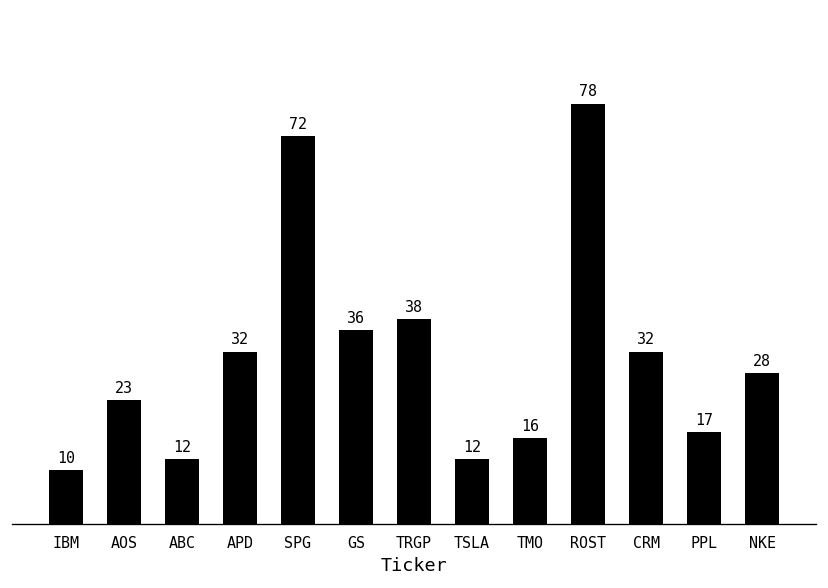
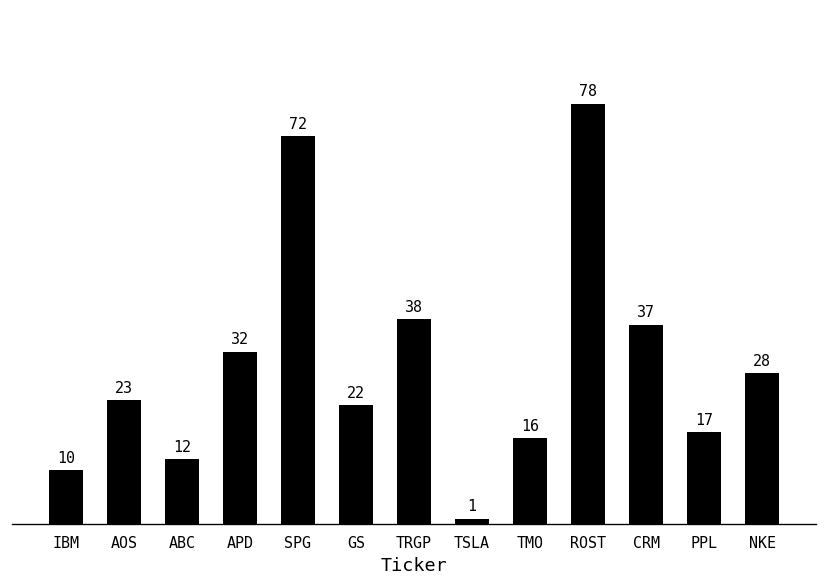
  {
    "IBM": 10,
    "AOS": 23,
    "ABC": 12,
    "APD": 32,
    "SPG": 72,
-   "GS": 36,
+   "GS": 22,
    "TRGP": 38,
-   "TSLA": 12,
+   "TSLA": 1,
    "TMO": 16,
    "ROST": 78,
-   "CRM": 32,
+   "CRM": 37,
    "PPL": 17,
    "NKE": 28
  }
